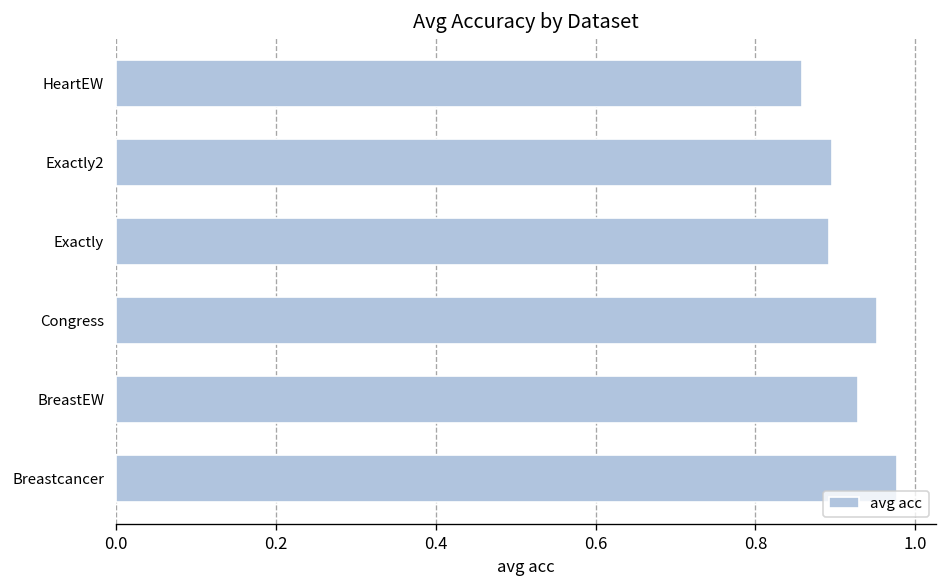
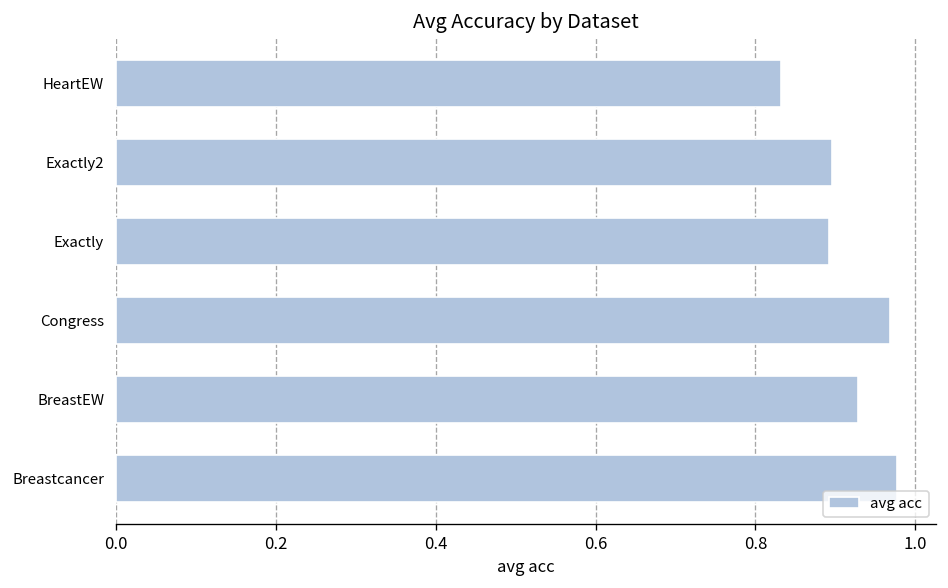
  {
-   "HeartEW": 0.86,
+   "HeartEW": 0.83,
    "Exactly2": 0.90,
    "Exactly": 0.89,
-   "Congress": 0.95,
+   "Congress": 0.97,
    "BreastEW": 0.93,
    "Breastcancer": 0.98
  }
